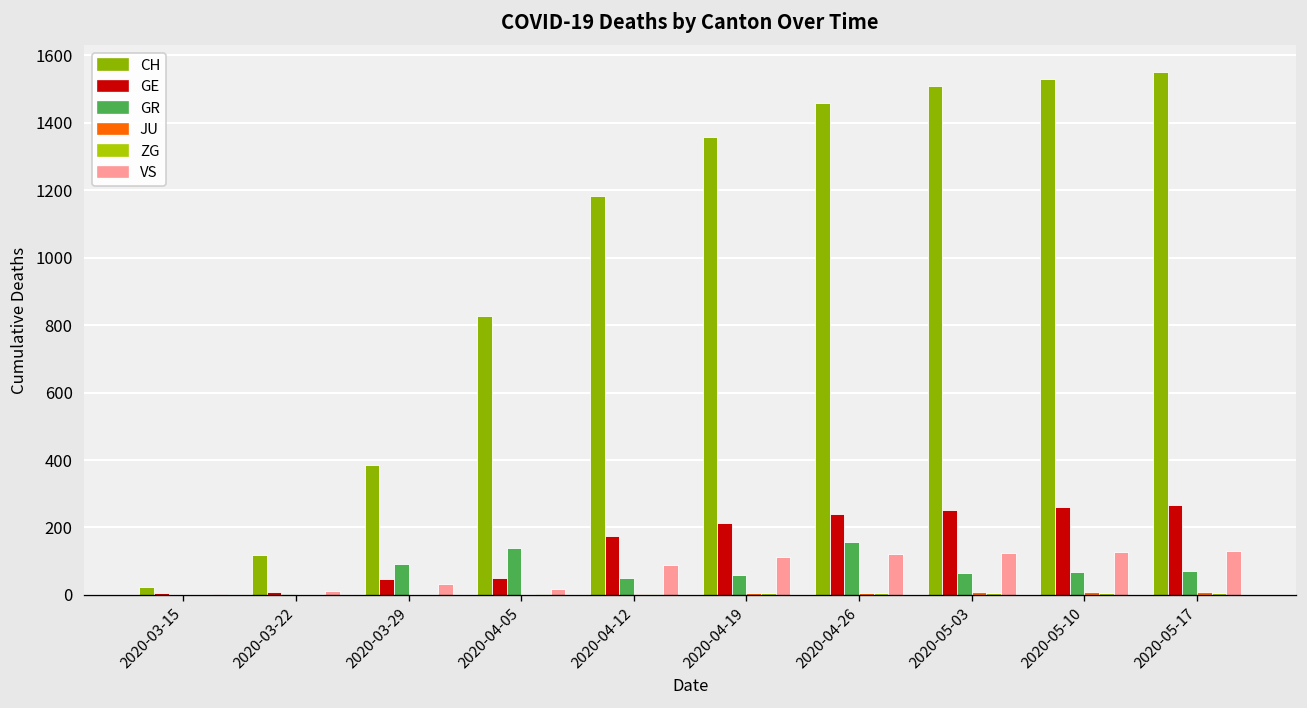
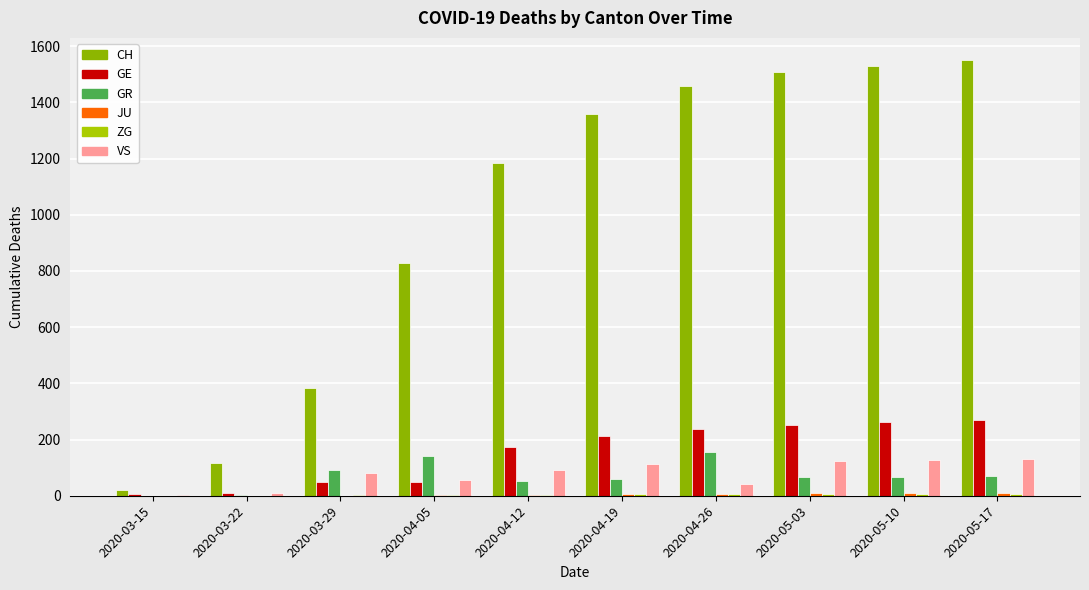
  {
    "GE": {
      "2020-03-22": 10,
      "2020-03-29": 50,
      "2020-04-05": 50,
      "2020-04-12": 180,
      "2020-04-19": 210,
      "2020-04-26": 240,
      "2020-05-03": 250,
      "2020-05-10": 260,
      "2020-05-17": 270
    },
    "GR": {
      "2020-03-15": 0,
      "2020-03-29": 90,
      "2020-04-05": 140,
      "2020-04-12": 50,
      "2020-04-19": 60,
      "2020-04-26": 160,
      "2020-05-03": 70,
      "2020-05-10": 70,
      "2020-05-17": 70
    },
    "JU": {
      "2020-03-15": 0,
      "2020-03-22": 0,
      "2020-03-29": 0,
      "2020-05-10": 10,
      "2020-05-17": 10
    },
    "VS": {
      "2020-03-22": 10,
-     "2020-03-29": 30,
-     "2020-04-05": 20,
+     "2020-03-29": 80,
+     "2020-04-05": 60,
      "2020-04-12": 90,
      "2020-04-19": 110,
-     "2020-04-26": 120,
+     "2020-04-26": 40,
      "2020-05-03": 130,
      "2020-05-10": 130,
      "2020-05-17": 130
    }
  }
